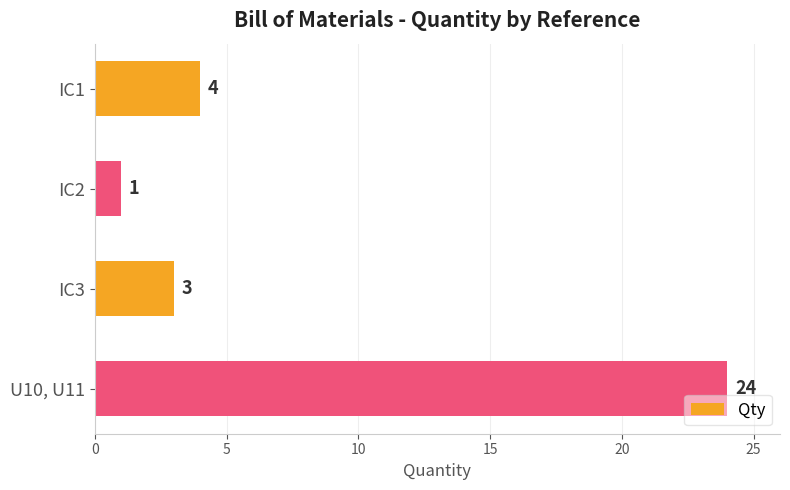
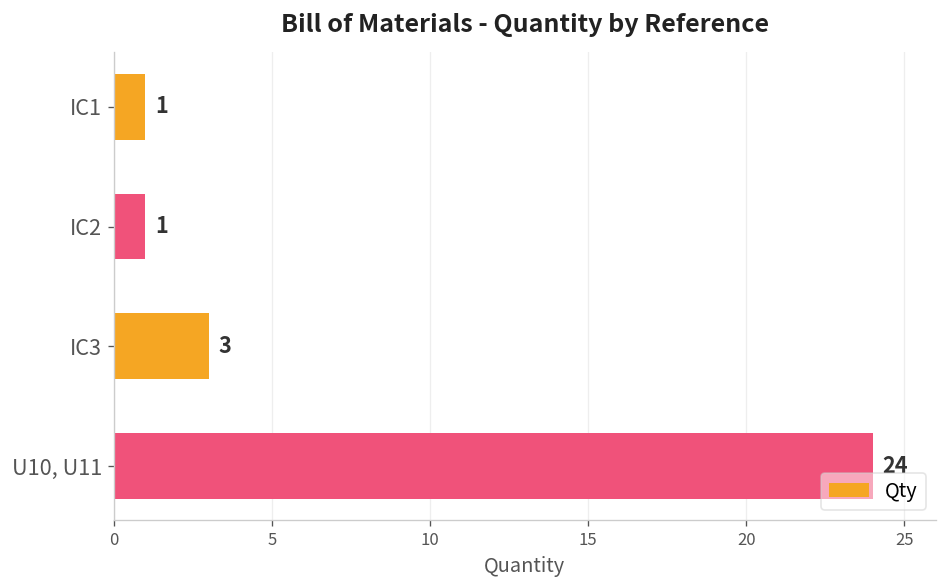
  {
-   "IC1": 4,
+   "IC1": 1,
    "IC2": 1,
    "IC3": 3
  }
